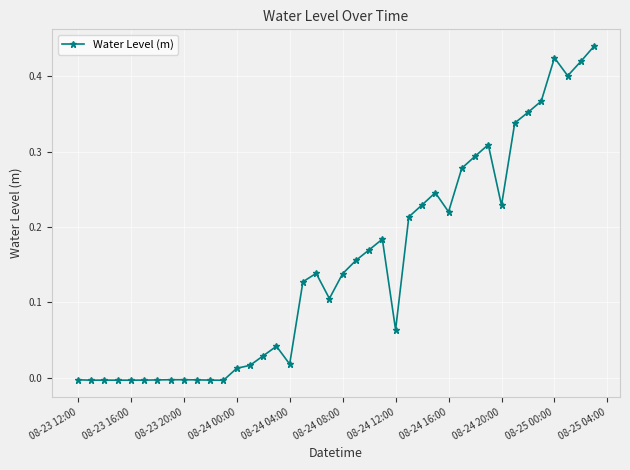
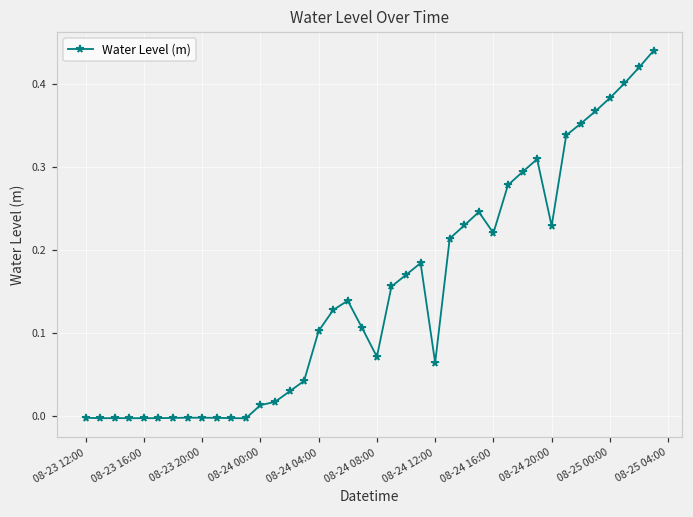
  {
    "08-23 12:00": 0.00,
    "08-23 16:00": 0.00,
    "08-23 20:00": 0.00,
    "08-24 00:00": 0.01,
-   "08-24 04:00": 0.02,
-   "08-24 08:00": 0.14,
+   "08-24 04:00": 0.10,
+   "08-24 08:00": 0.07,
    "08-24 12:00": 0.06,
    "08-24 16:00": 0.22,
    "08-24 20:00": 0.23,
-   "08-25 00:00": 0.42
+   "08-25 00:00": 0.38
  }
